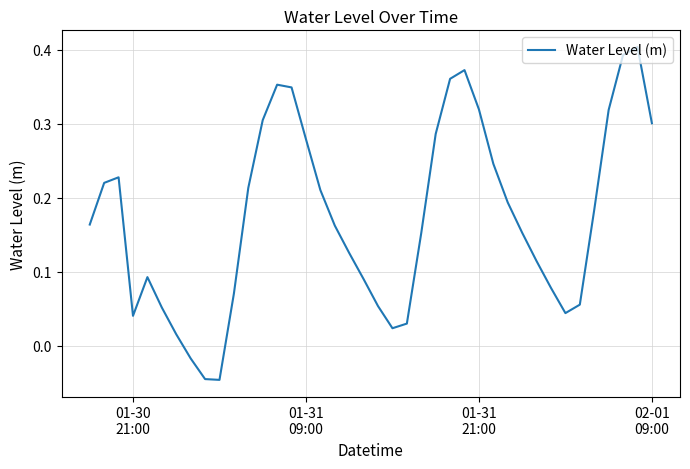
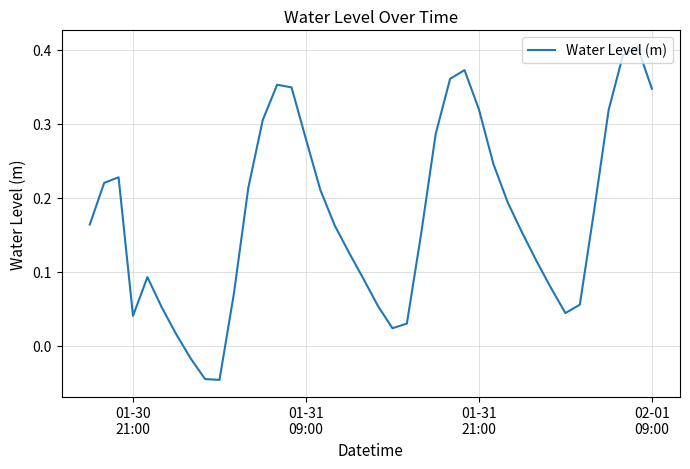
  {
    "01-30 21:00": 0.04,
    "01-31 09:00": 0.28,
    "01-31 21:00": 0.32,
-   "02-01 09:00": 0.30
+   "02-01 09:00": 0.35
  }
